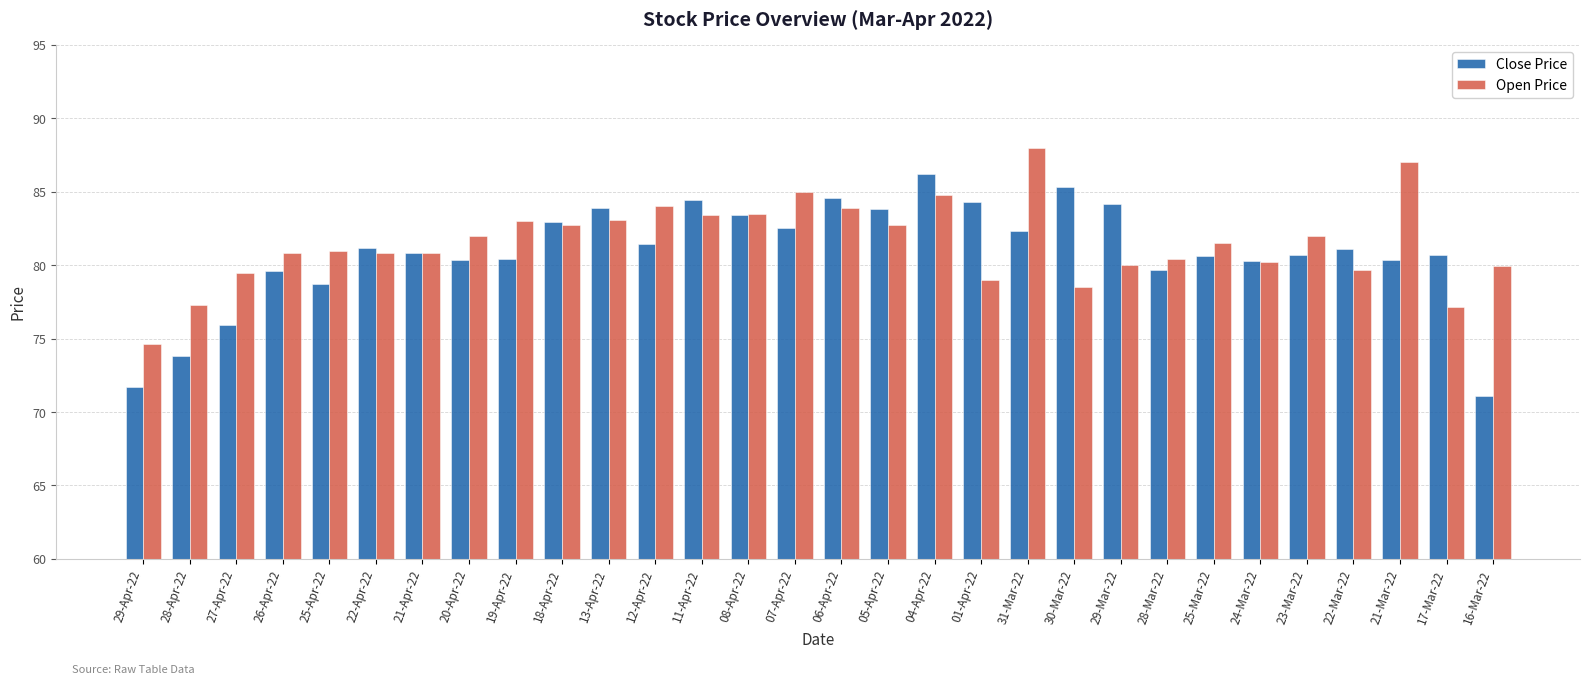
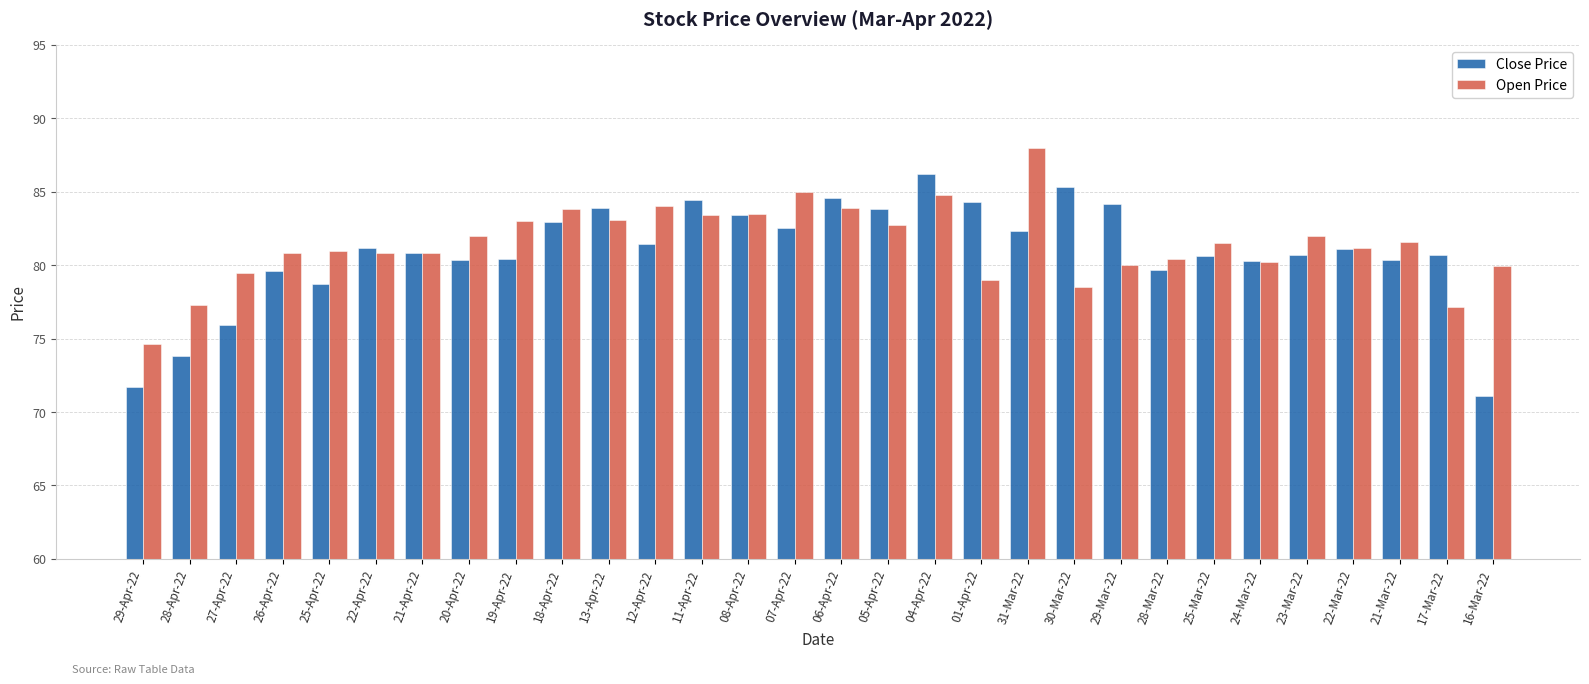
  {
    "Close Price": {
      "29-Apr-22": 71.7,
      "28-Apr-22": 73.9,
      "27-Apr-22": 75.9,
      "26-Apr-22": 79.6,
      "25-Apr-22": 78.8,
      "22-Apr-22": 81.2,
      "21-Apr-22": 80.8,
      "20-Apr-22": 80.4,
      "19-Apr-22": 80.4,
      "18-Apr-22": 83.0,
      "13-Apr-22": 83.9,
      "12-Apr-22": 81.5,
      "11-Apr-22": 84.5,
      "08-Apr-22": 83.4,
      "07-Apr-22": 82.5,
      "06-Apr-22": 84.6,
      "05-Apr-22": 83.9,
      "04-Apr-22": 86.2,
      "01-Apr-22": 84.3,
      "31-Mar-22": 82.3,
      "30-Mar-22": 85.3,
      "29-Mar-22": 84.2,
      "28-Mar-22": 79.7,
      "25-Mar-22": 80.7,
      "24-Mar-22": 80.3,
      "23-Mar-22": 80.7,
      "22-Mar-22": 81.1,
      "21-Mar-22": 80.4,
      "17-Mar-22": 80.7,
      "16-Mar-22": 71.1
    },
    "Open Price": {
      "29-Apr-22": 74.7,
      "28-Apr-22": 77.3,
      "27-Apr-22": 79.5,
      "26-Apr-22": 80.8,
      "25-Apr-22": 81.0,
      "22-Apr-22": 80.8,
      "21-Apr-22": 80.8,
      "20-Apr-22": 82.0,
      "19-Apr-22": 83.0,
-     "18-Apr-22": 82.8,
+     "18-Apr-22": 83.9,
      "13-Apr-22": 83.1,
      "12-Apr-22": 84.0,
      "11-Apr-22": 83.4,
      "08-Apr-22": 83.5,
      "07-Apr-22": 85.0,
      "06-Apr-22": 83.9,
      "05-Apr-22": 82.8,
      "04-Apr-22": 84.8,
      "01-Apr-22": 79.0,
      "31-Mar-22": 88.0,
      "30-Mar-22": 78.5,
      "29-Mar-22": 80.0,
      "28-Mar-22": 80.4,
      "25-Mar-22": 81.5,
      "24-Mar-22": 80.3,
      "23-Mar-22": 82.0,
-     "22-Mar-22": 79.7,
-     "21-Mar-22": 87.1,
+     "22-Mar-22": 81.2,
+     "21-Mar-22": 81.6,
      "17-Mar-22": 77.2,
      "16-Mar-22": 80.0
    }
  }
